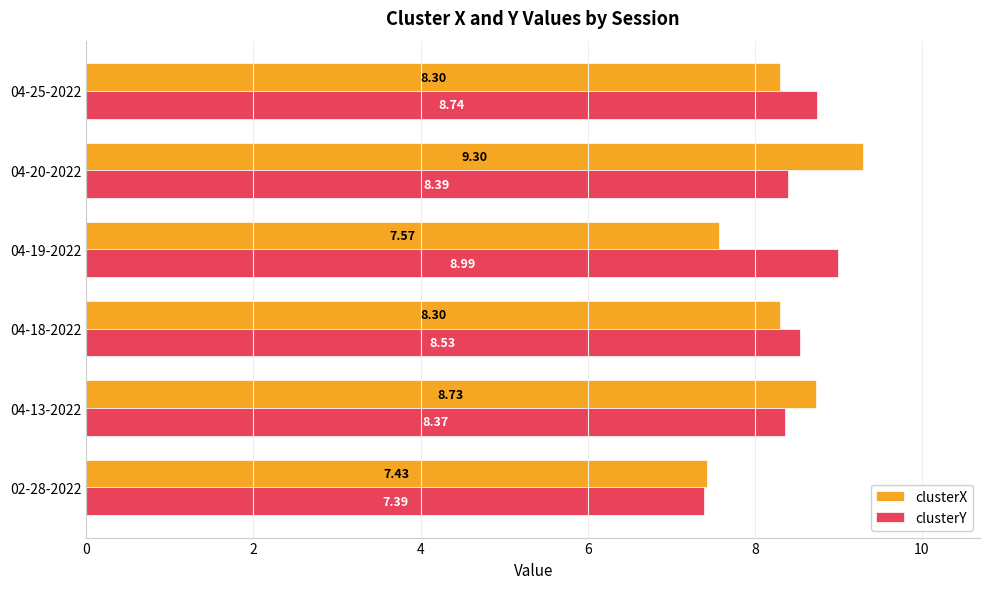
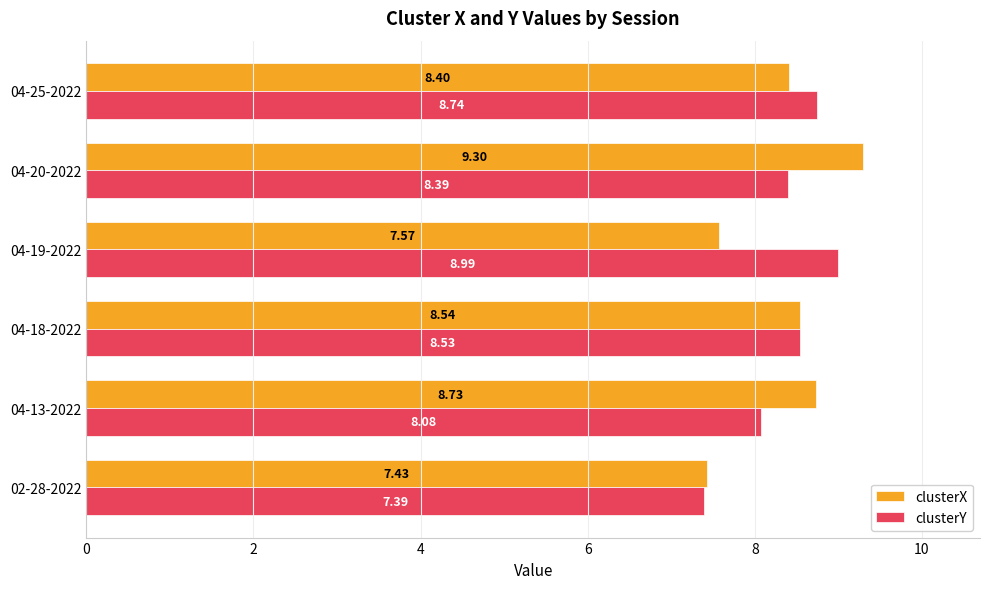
  {
    "clusterX": {
-     "04-25-2022": 8.30,
+     "04-25-2022": 8.40,
      "04-20-2022": 9.30,
      "04-19-2022": 7.57,
-     "04-18-2022": 8.30,
+     "04-18-2022": 8.54,
      "04-13-2022": 8.73,
      "02-28-2022": 7.43
    },
    "clusterY": {
      "04-25-2022": 8.74,
      "04-20-2022": 8.39,
      "04-19-2022": 8.99,
      "04-18-2022": 8.53,
-     "04-13-2022": 8.37,
+     "04-13-2022": 8.08,
      "02-28-2022": 7.39
    }
  }
